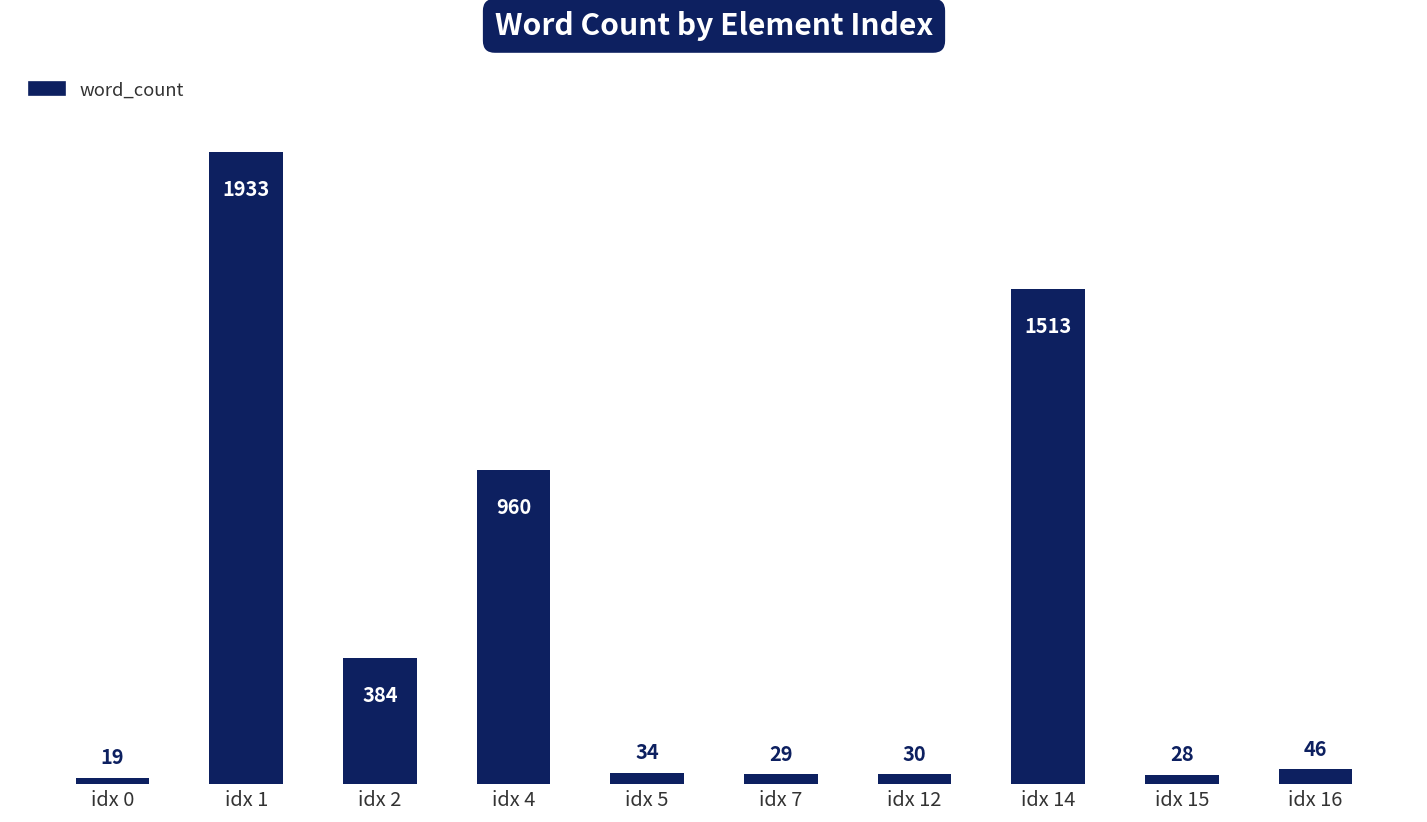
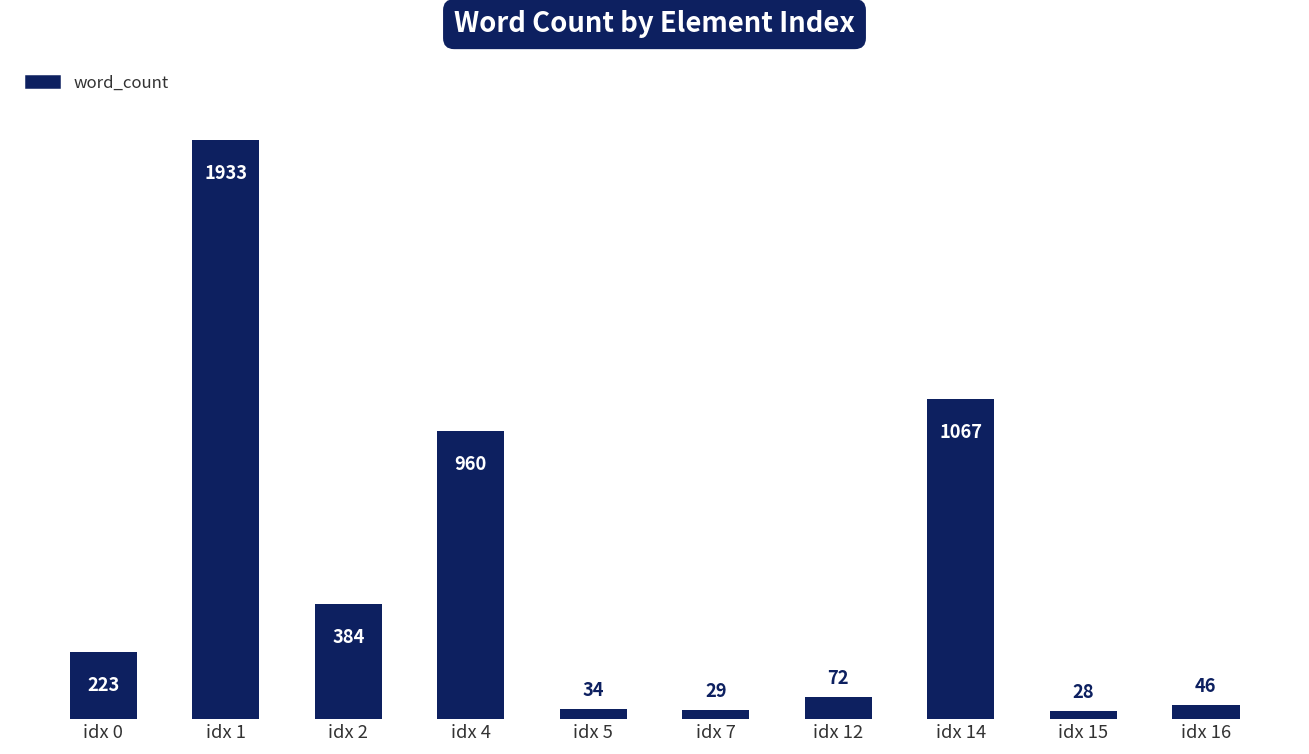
  {
-   "idx 0": 19,
+   "idx 0": 223,
    "idx 1": 1933,
    "idx 2": 384,
    "idx 4": 960,
    "idx 5": 34,
    "idx 7": 29,
-   "idx 12": 30,
-   "idx 14": 1513,
+   "idx 12": 72,
+   "idx 14": 1067,
    "idx 15": 28,
    "idx 16": 46
  }
